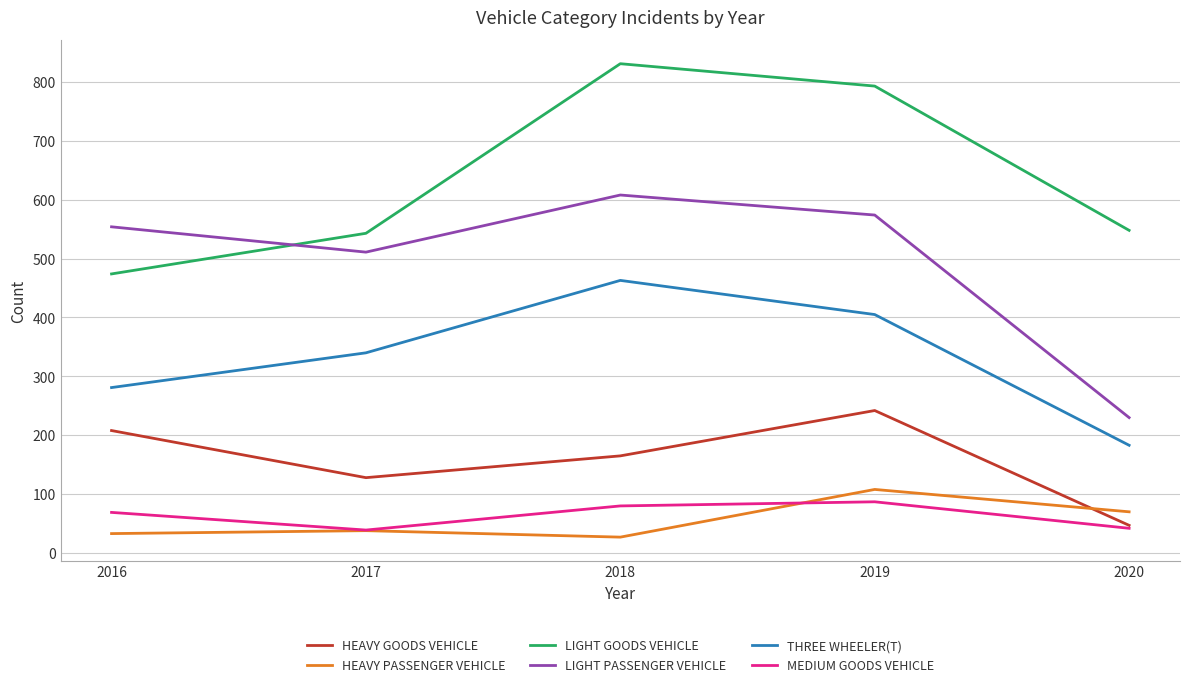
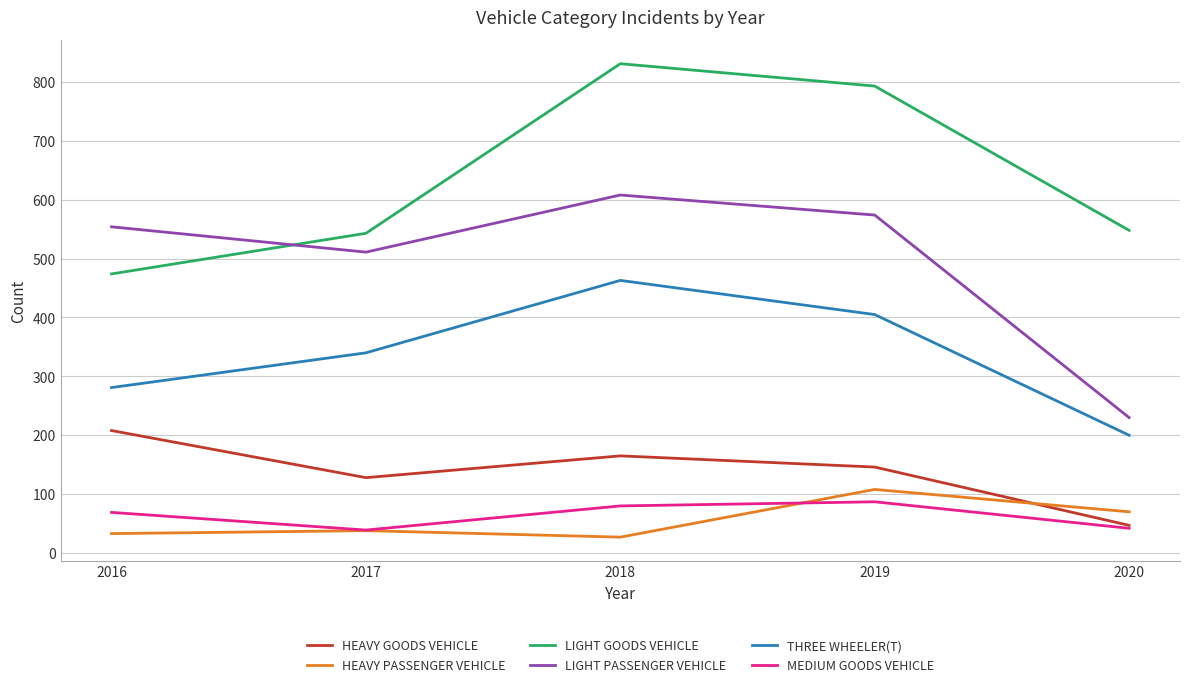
  {
    "HEAVY GOODS VEHICLE": {
      "2016": 210,
      "2017": 130,
      "2018": 170,
-     "2019": 240,
+     "2019": 150,
      "2020": 50
    },
    "HEAVY PASSENGER VEHICLE": {
      "2016": 30,
      "2018": 30,
      "2019": 110,
      "2020": 70
    },
    "LIGHT GOODS VEHICLE": {
      "2016": 470,
      "2017": 540,
      "2018": 830,
      "2019": 790,
      "2020": 550
    },
    "LIGHT PASSENGER VEHICLE": {
      "2016": 550,
      "2017": 510,
      "2018": 610,
      "2019": 570,
      "2020": 230
    },
    "THREE WHEELER(T)": {
      "2016": 280,
      "2017": 340,
      "2018": 460,
      "2019": 410,
-     "2020": 180
+     "2020": 200
    },
    "MEDIUM GOODS VEHICLE": {
      "2016": 70,
      "2018": 80,
      "2019": 90,
      "2020": 40
    }
  }
